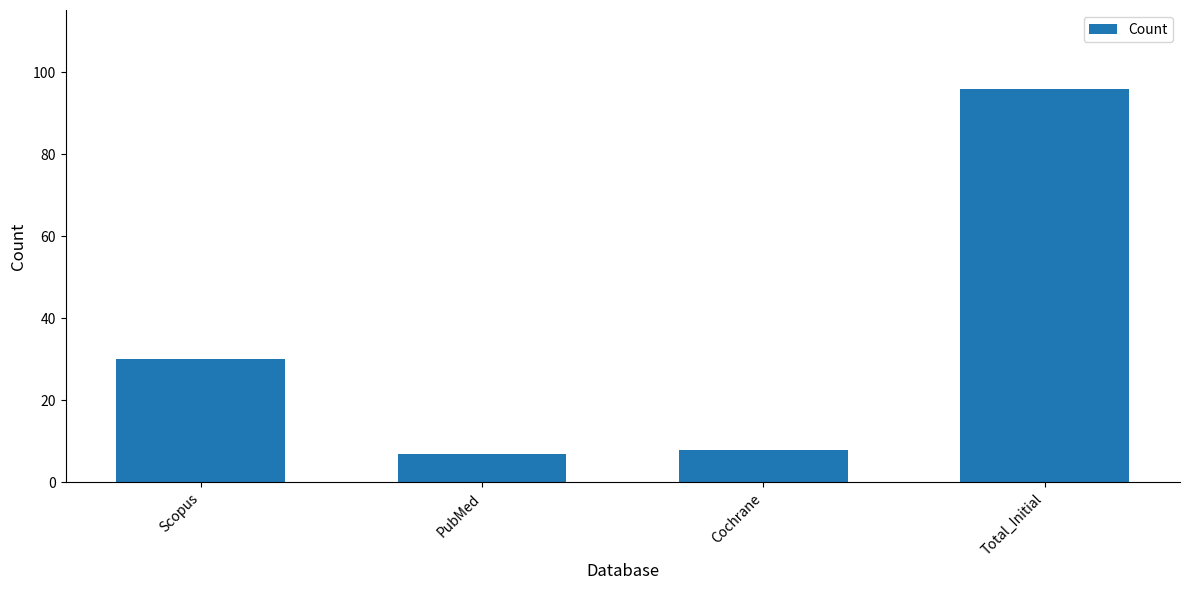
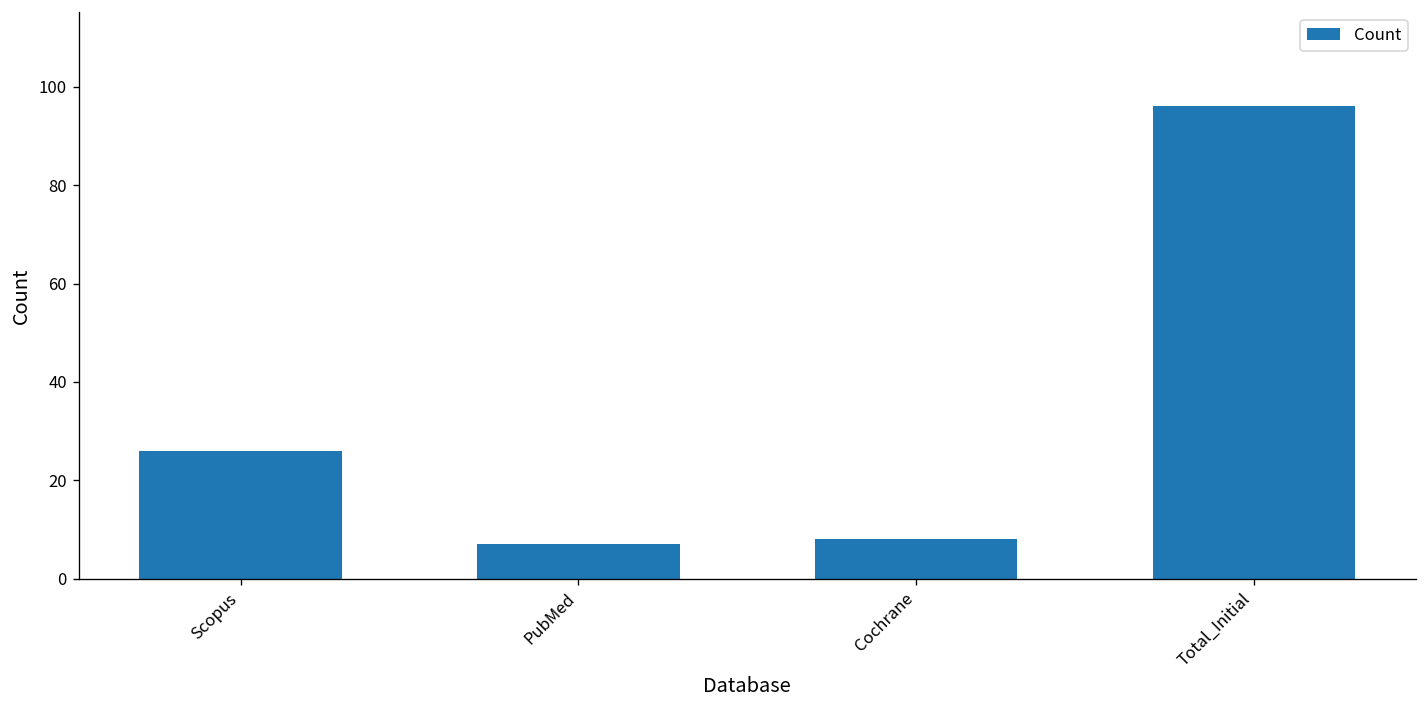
  {
-   "Scopus": 30,
+   "Scopus": 26,
    "PubMed": 7,
    "Cochrane": 8,
    "Total_Initial": 96
  }
